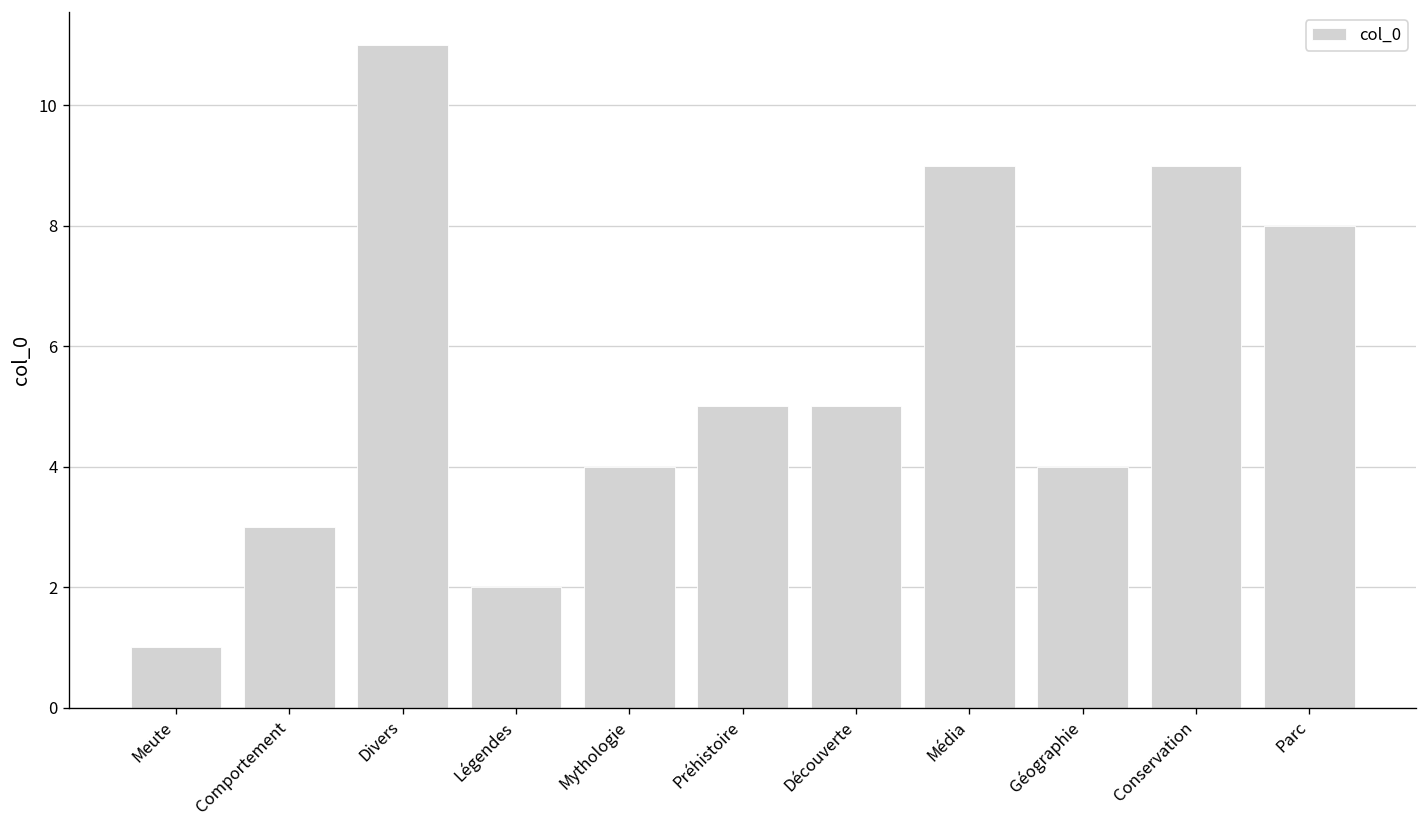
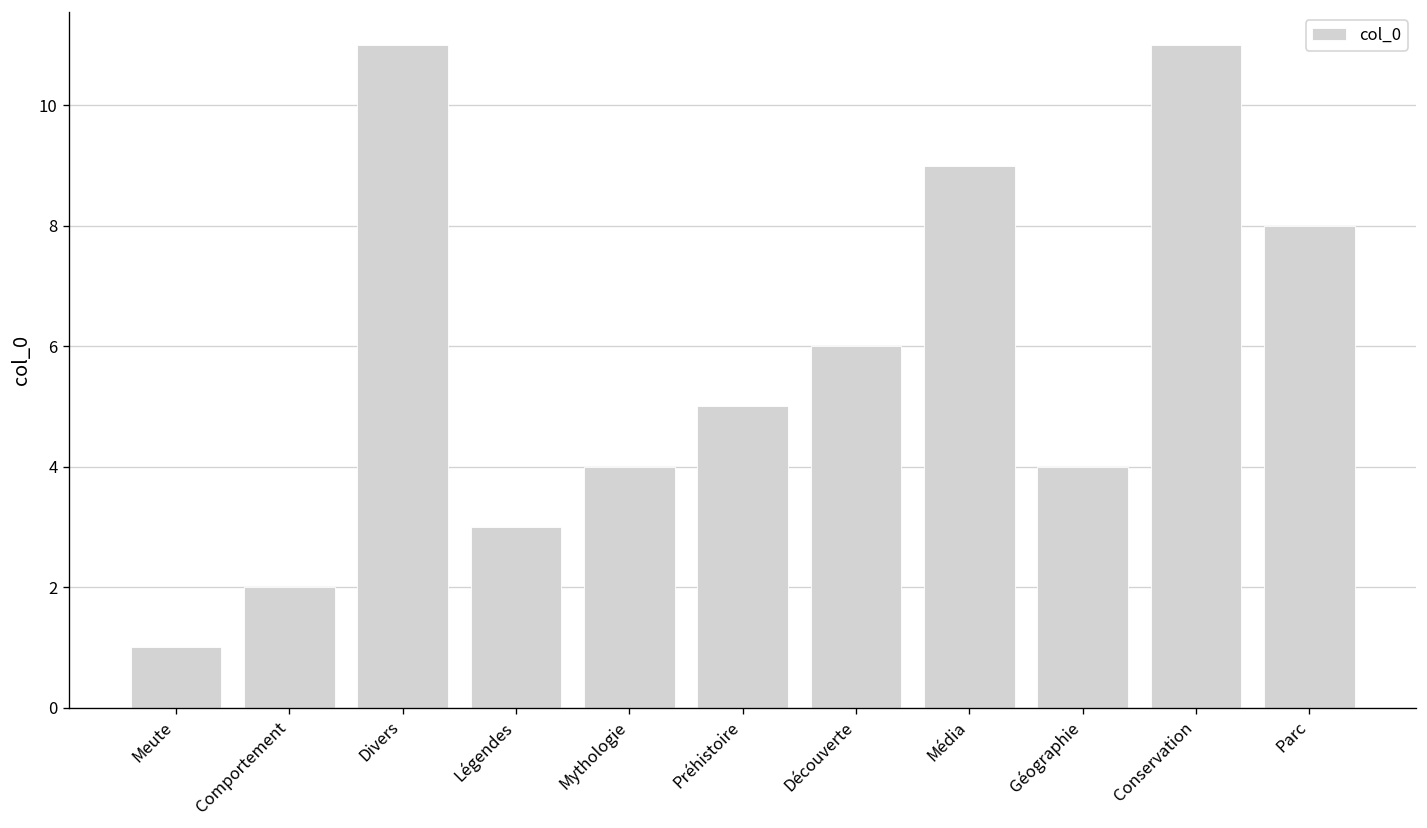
  {
    "Meute": 1,
-   "Comportement": 3,
+   "Comportement": 2,
    "Divers": 11,
-   "Légendes": 2,
+   "Légendes": 3,
    "Mythologie": 4,
    "Préhistoire": 5,
-   "Découverte": 5,
+   "Découverte": 6,
    "Média": 9,
    "Géographie": 4,
-   "Conservation": 9,
+   "Conservation": 11,
    "Parc": 8
  }
